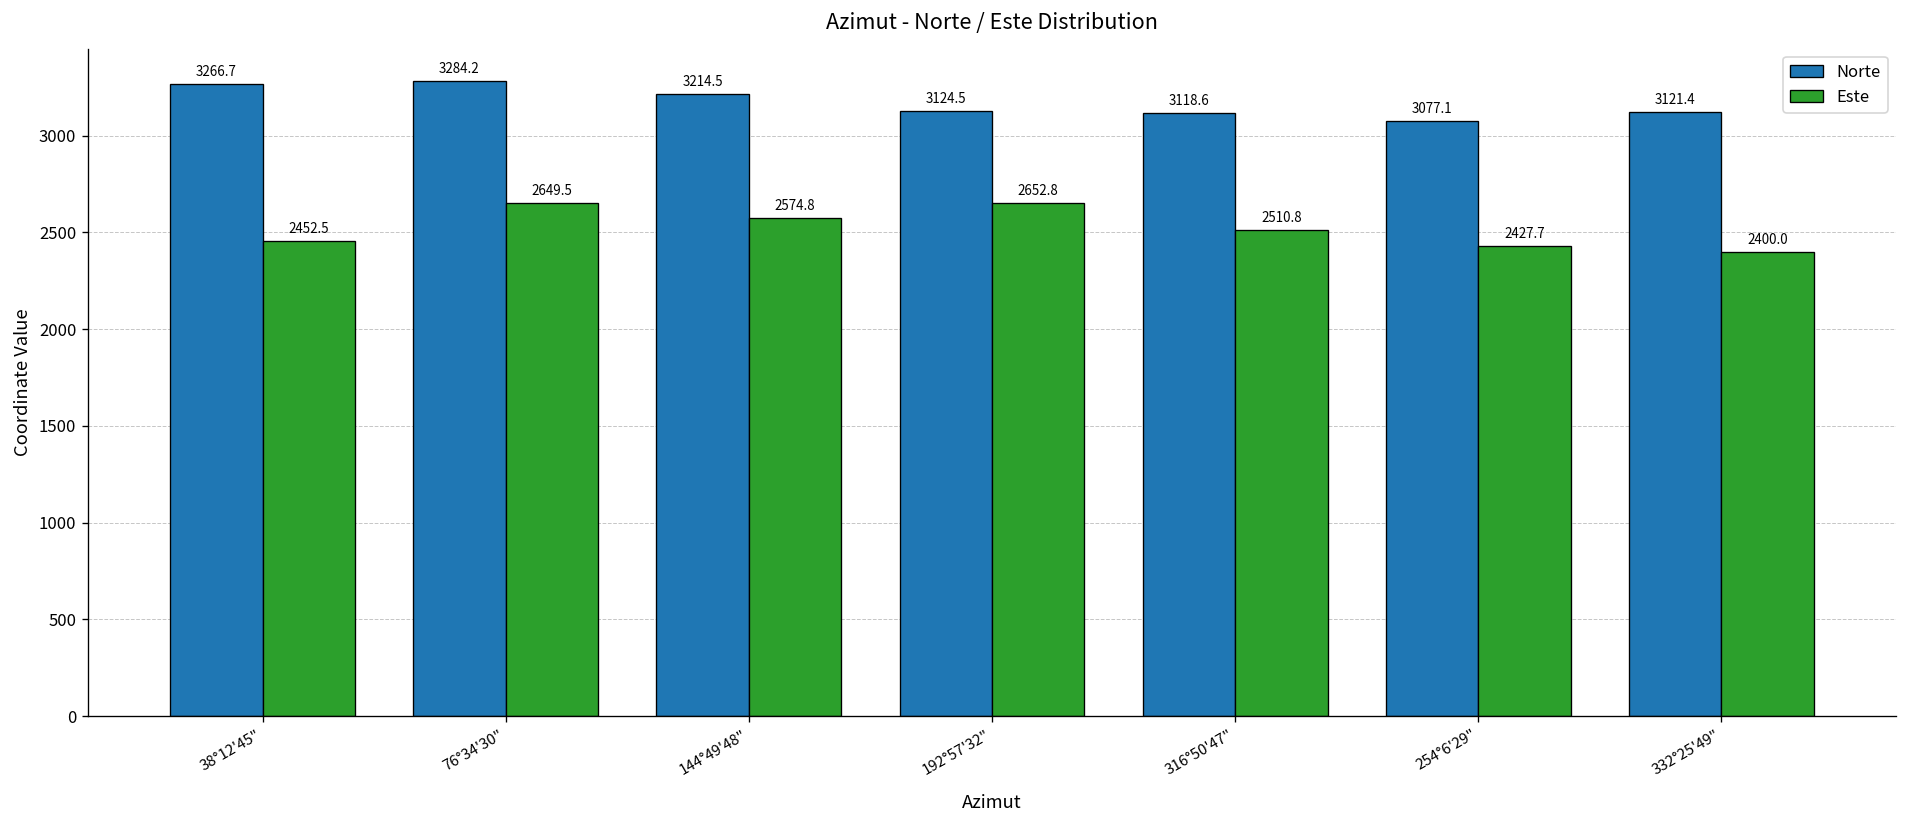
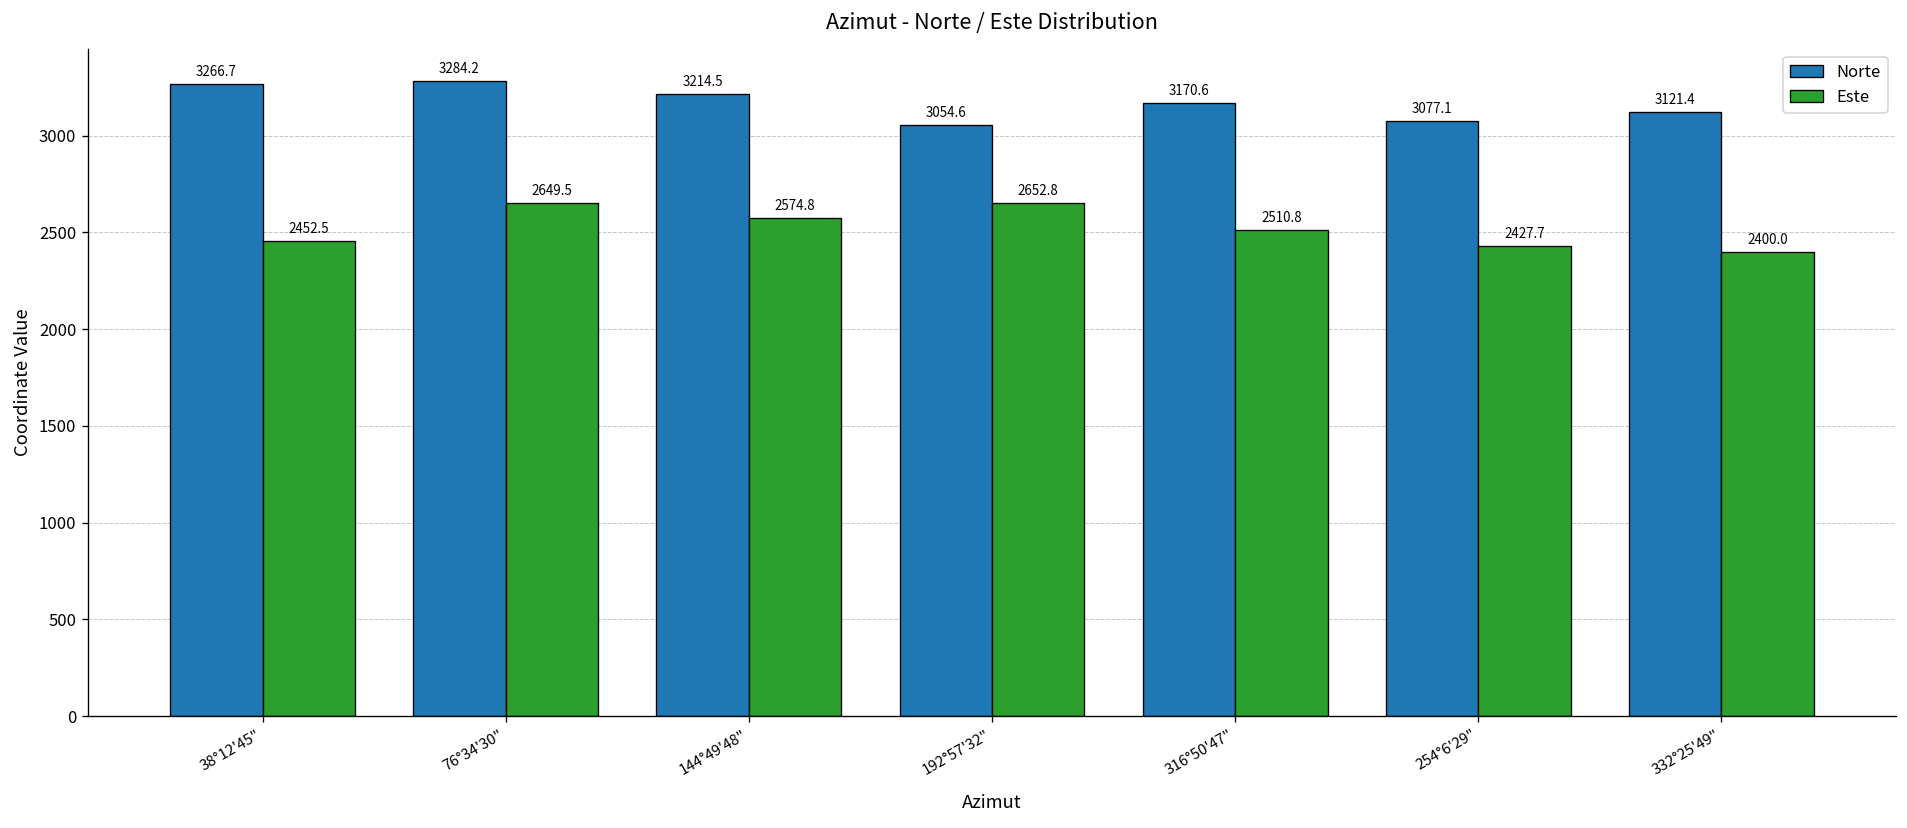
  {
    "Norte": {
      "38°12'45\"": 3266.7,
      "76°34'30\"": 3284.2,
      "144°49'48\"": 3214.5,
-     "192°57'32\"": 3124.5,
-     "316°50'47\"": 3118.6,
+     "192°57'32\"": 3054.6,
+     "316°50'47\"": 3170.6,
      "254°6'29\"": 3077.1,
      "332°25'49\"": 3121.4
    },
    "Este": {
      "38°12'45\"": 2452.5,
      "76°34'30\"": 2649.5,
      "144°49'48\"": 2574.8,
      "192°57'32\"": 2652.8,
      "316°50'47\"": 2510.8,
      "254°6'29\"": 2427.7,
      "332°25'49\"": 2400.0
    }
  }
